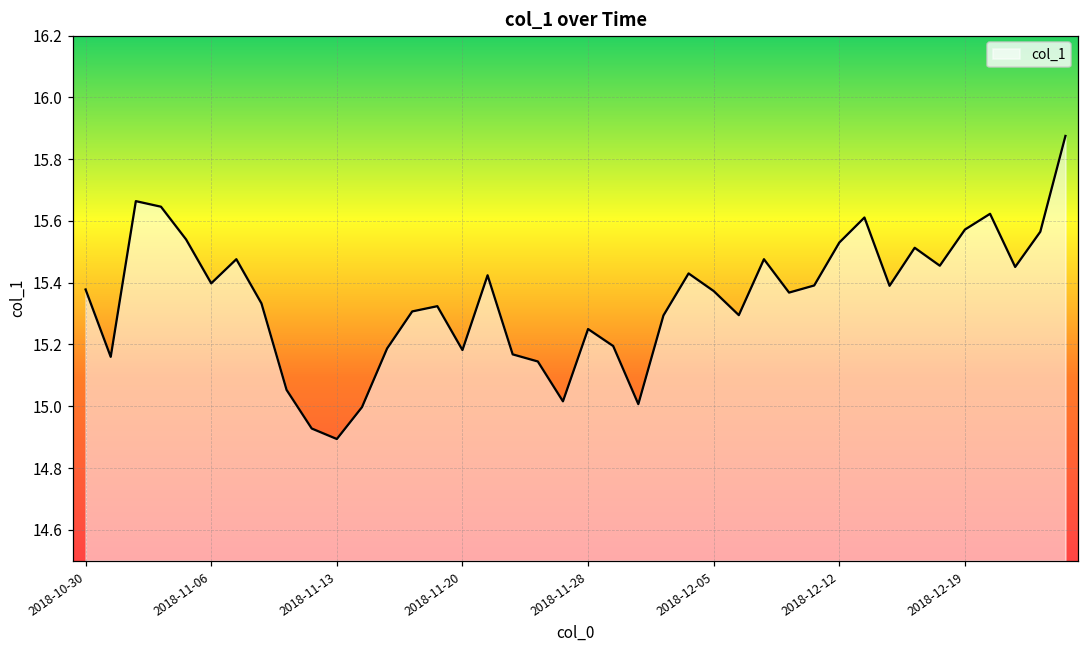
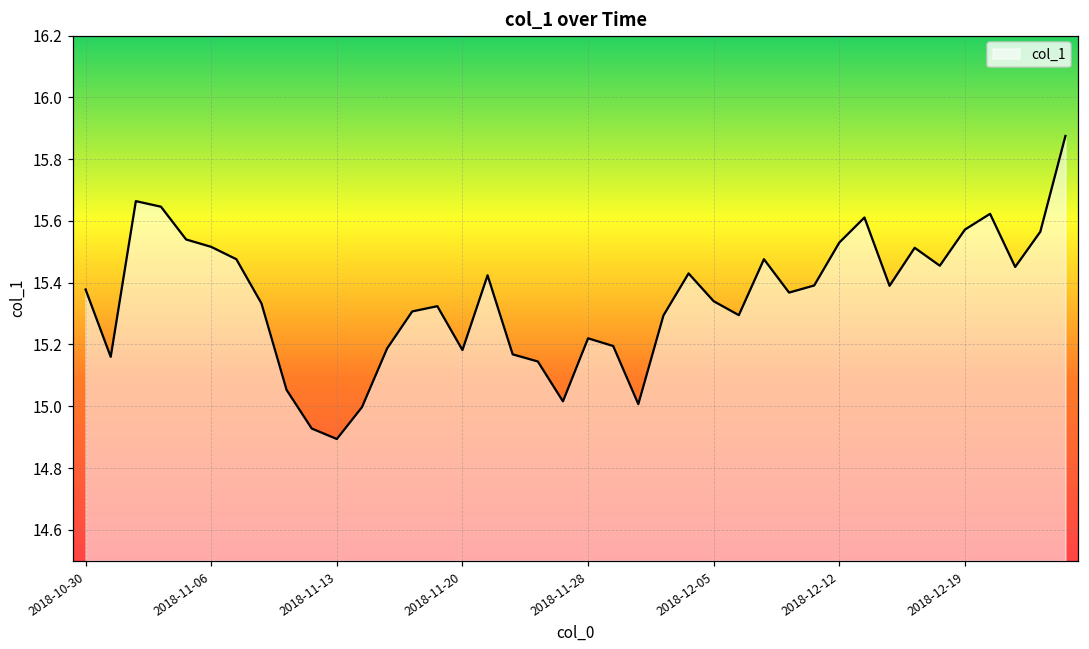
  {
    "2018-10-30": 15.38,
-   "2018-11-06": 15.40,
+   "2018-11-06": 15.52,
    "2018-11-13": 14.89,
    "2018-11-20": 15.18,
-   "2018-11-28": 15.25,
-   "2018-12-05": 15.37,
+   "2018-11-28": 15.22,
+   "2018-12-05": 15.34,
    "2018-12-12": 15.53,
    "2018-12-19": 15.57
  }
